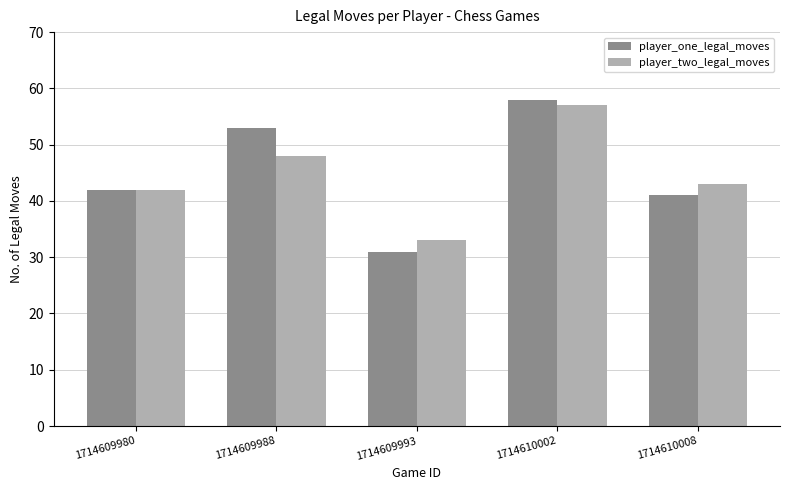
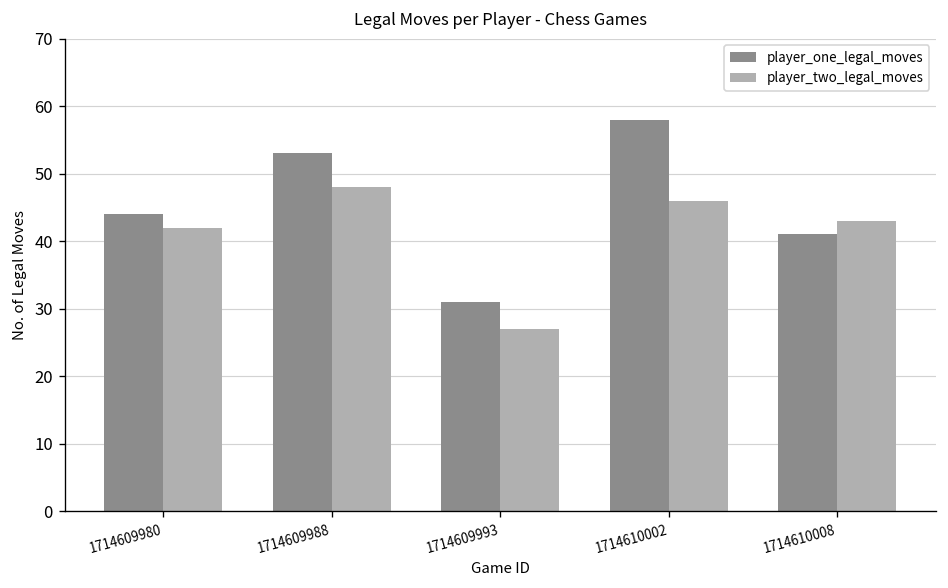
  {
    "player_one_legal_moves": {
-     "1714609980": 42,
+     "1714609980": 44,
      "1714609988": 53,
      "1714609993": 31,
      "1714610002": 58,
      "1714610008": 41
    },
    "player_two_legal_moves": {
      "1714609980": 42,
      "1714609988": 48,
-     "1714609993": 33,
-     "1714610002": 57,
+     "1714609993": 27,
+     "1714610002": 46,
      "1714610008": 43
    }
  }
